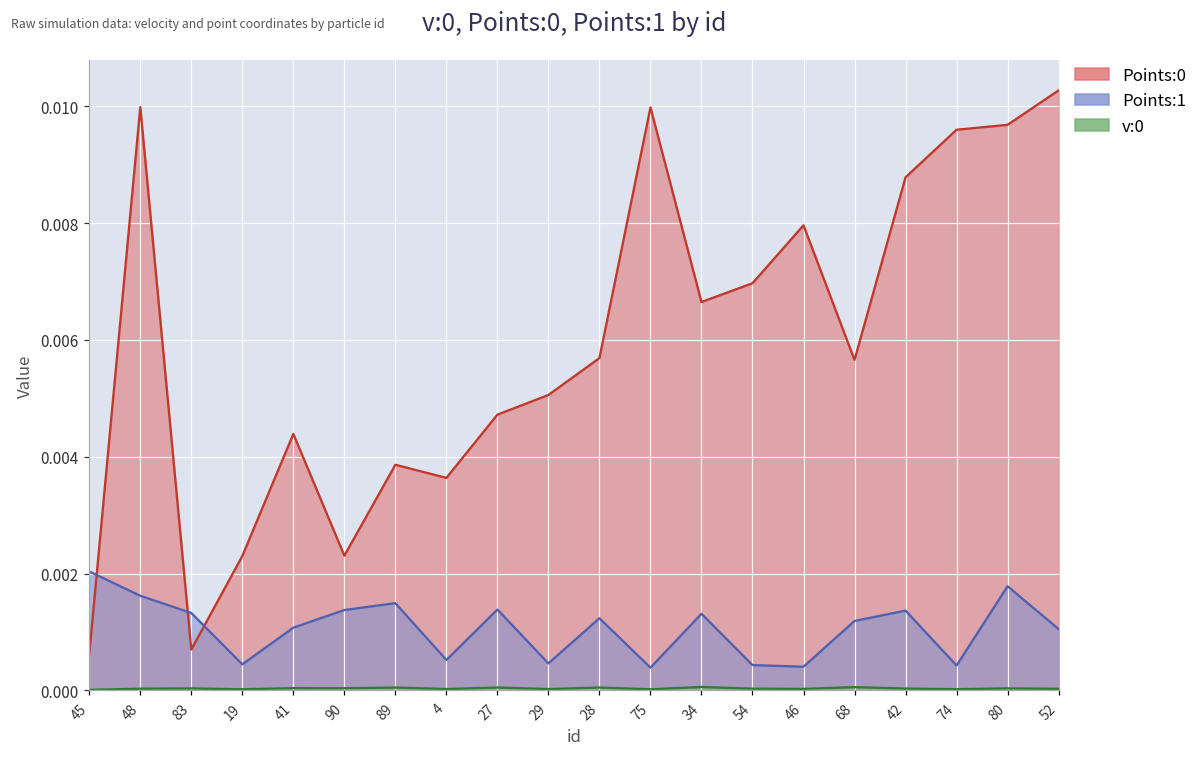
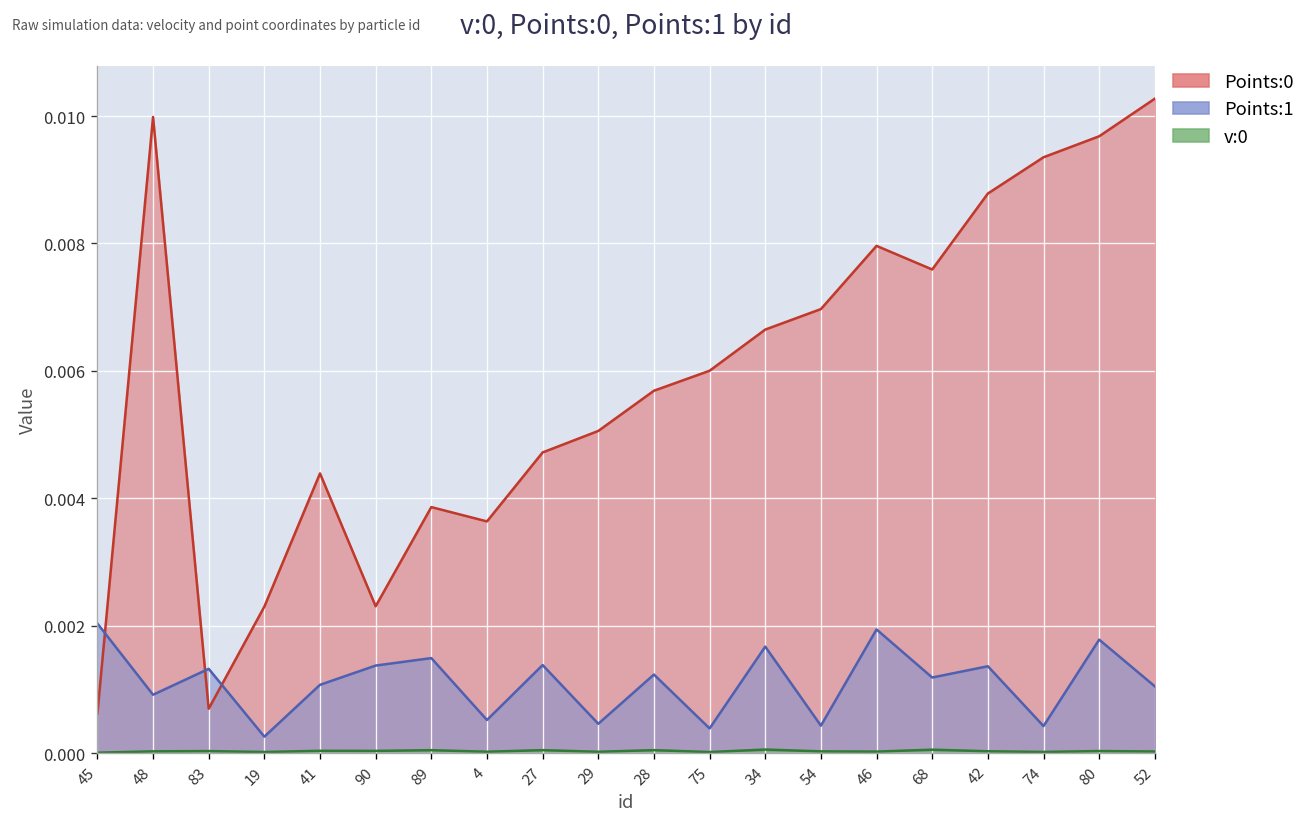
  {
    "Points:0": {
      "45": 0.0006,
      "48": 0.0100,
      "83": 0.0007,
      "19": 0.0023,
      "41": 0.0044,
      "90": 0.0023,
      "89": 0.0039,
      "4": 0.0036,
      "27": 0.0047,
      "29": 0.0051,
      "28": 0.0057,
-     "75": 0.0100,
+     "75": 0.0060,
      "34": 0.0066,
      "54": 0.0070,
      "46": 0.0080,
-     "68": 0.0057,
+     "68": 0.0076,
      "42": 0.0088,
-     "74": 0.0096,
+     "74": 0.0094,
      "80": 0.0097,
      "52": 0.0103
    },
    "Points:1": {
      "45": 0.0020,
-     "48": 0.0016,
+     "48": 0.0009,
      "83": 0.0013,
-     "19": 0.0004,
+     "19": 0.0003,
      "41": 0.0011,
      "90": 0.0014,
      "89": 0.0015,
      "4": 0.0005,
      "27": 0.0014,
      "29": 0.0005,
      "28": 0.0012,
      "75": 0.0004,
-     "34": 0.0013,
+     "34": 0.0017,
      "54": 0.0004,
-     "46": 0.0004,
+     "46": 0.0019,
      "68": 0.0012,
      "42": 0.0014,
      "74": 0.0004,
      "80": 0.0018,
      "52": 0.0011
    },
    "v:0": {
      "45": 0.0000,
      "48": 0.0000,
      "83": 0.0000,
      "19": 0.0000,
      "41": 0.0000,
      "90": 0.0000,
      "89": 0.0001,
      "4": 0.0000,
      "27": 0.0001,
      "29": 0.0000,
      "28": 0.0001,
      "75": 0.0000,
      "34": 0.0001,
      "54": 0.0000,
      "46": 0.0000,
      "68": 0.0001,
      "42": 0.0000,
      "74": 0.0000,
      "80": 0.0000,
      "52": 0.0000
    }
  }
